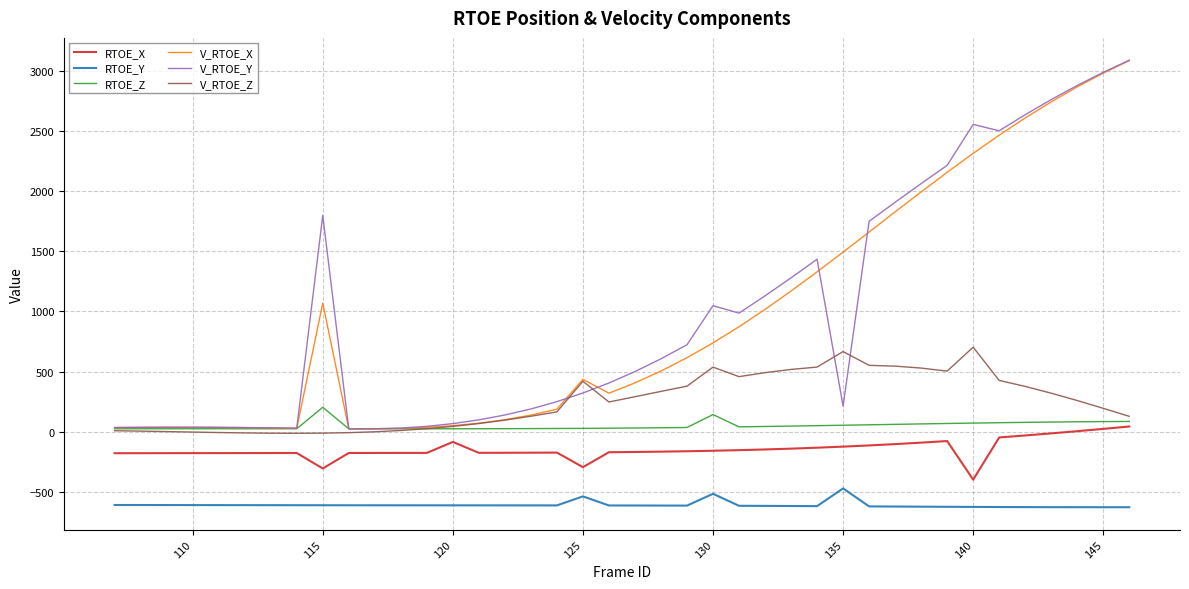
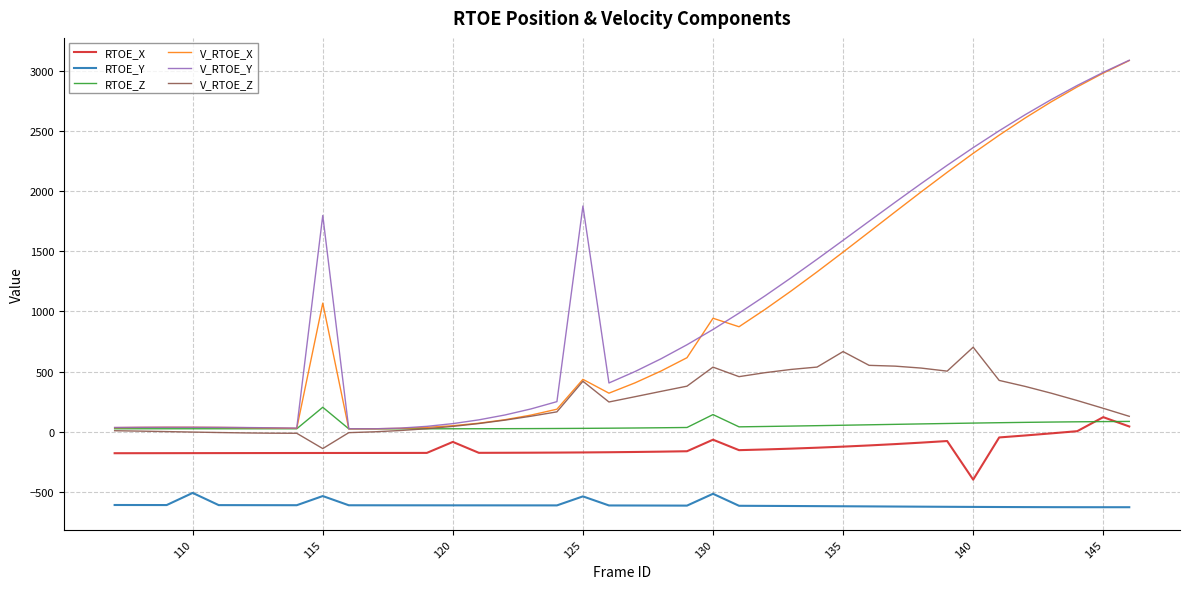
  {
    "RTOE_X": {
      "110": -180,
-     "115": -300,
+     "115": -180,
      "120": -80,
-     "125": -290,
-     "130": -160,
+     "125": -170,
+     "130": -60,
      "135": -120,
      "140": -400,
-     "145": 20
+     "145": 120
    },
    "RTOE_Y": {
-     "110": -610,
-     "115": -610,
+     "110": -510,
+     "115": -530,
      "120": -610,
      "125": -540,
      "130": -510,
-     "135": -470,
+     "135": -620,
      "140": -620,
      "145": -630
    },
    "RTOE_Z": {
      "115": 200,
      "125": 30,
      "130": 140,
      "135": 60,
      "140": 70,
      "145": 90
    },
    "V_RTOE_X": {
      "115": 1070,
-     "130": 740,
+     "130": 940,
      "135": 1490,
      "140": 2310
    },
    "V_RTOE_Y": {
      "115": 1800,
-     "125": 320,
-     "130": 1050,
-     "135": 210,
-     "140": 2550
+     "125": 1880,
+     "130": 850,
+     "135": 1590,
+     "140": 2360
    },
    "V_RTOE_Z": {
      "110": 0,
-     "115": -10,
+     "115": -140,
      "130": 540,
      "135": 670,
      "140": 700,
      "145": 200
    }
  }
